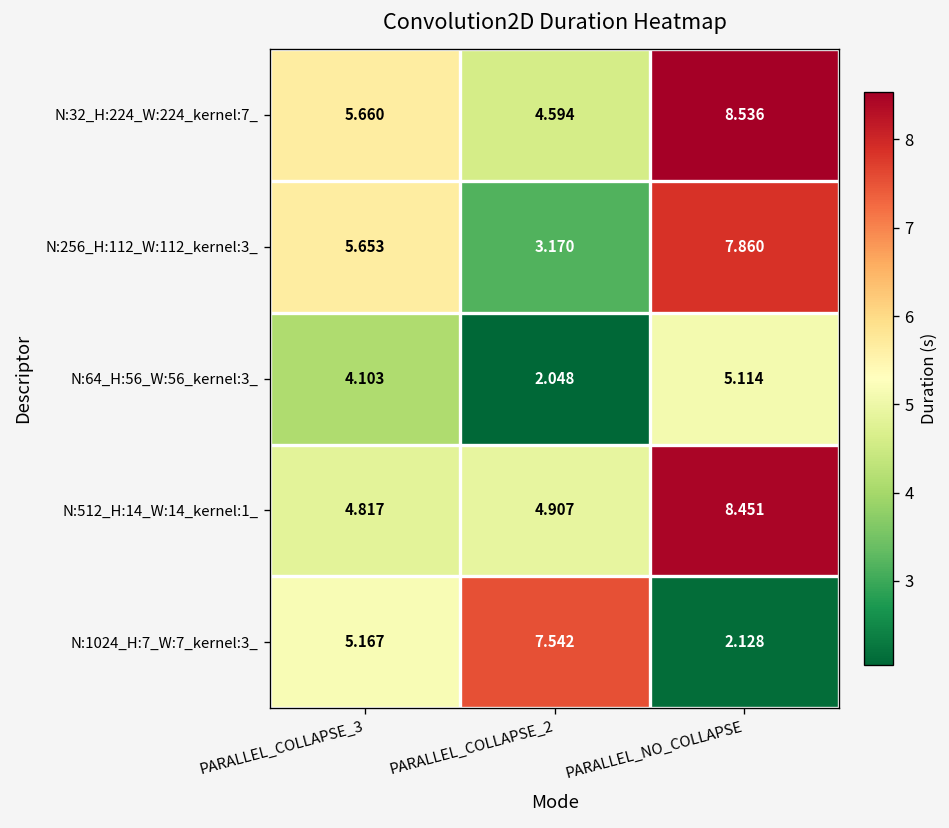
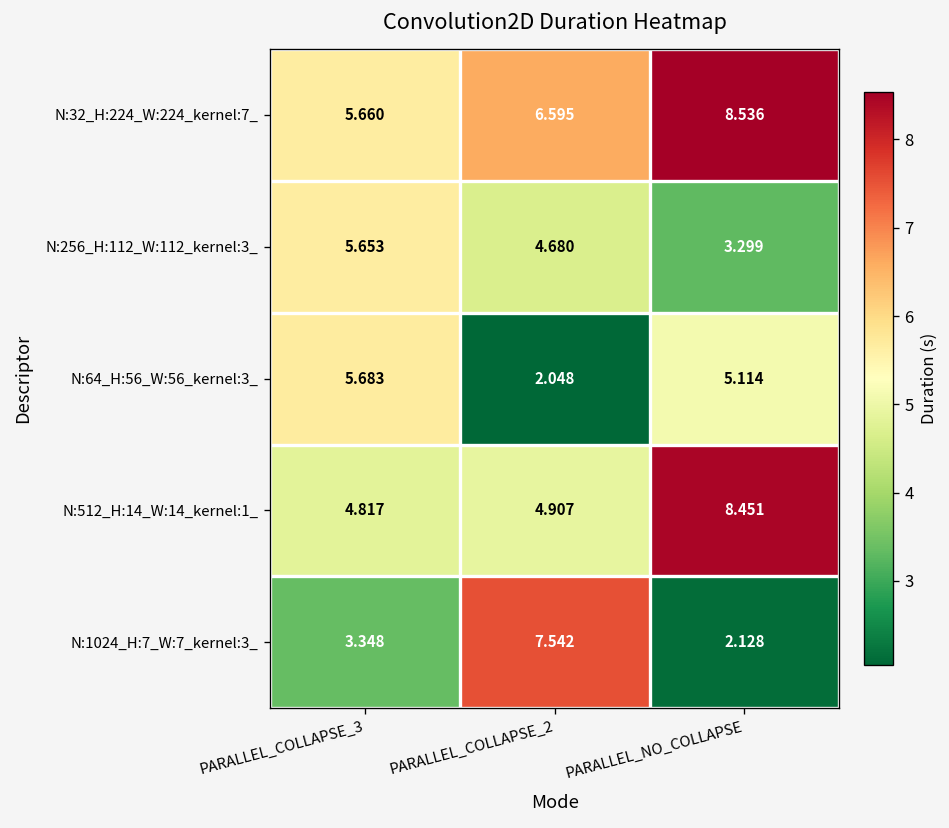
  {
    "N:32_H:224_W:224_kernel:7_": {
      "PARALLEL_COLLAPSE_3": 5.660,
-     "PARALLEL_COLLAPSE_2": 4.594,
+     "PARALLEL_COLLAPSE_2": 6.595,
      "PARALLEL_NO_COLLAPSE": 8.536
    },
    "N:256_H:112_W:112_kernel:3_": {
      "PARALLEL_COLLAPSE_3": 5.653,
-     "PARALLEL_COLLAPSE_2": 3.170,
-     "PARALLEL_NO_COLLAPSE": 7.860
+     "PARALLEL_COLLAPSE_2": 4.680,
+     "PARALLEL_NO_COLLAPSE": 3.299
    },
    "N:64_H:56_W:56_kernel:3_": {
-     "PARALLEL_COLLAPSE_3": 4.103,
+     "PARALLEL_COLLAPSE_3": 5.683,
      "PARALLEL_COLLAPSE_2": 2.048,
      "PARALLEL_NO_COLLAPSE": 5.114
    },
    "N:512_H:14_W:14_kernel:1_": {
      "PARALLEL_COLLAPSE_3": 4.817,
      "PARALLEL_COLLAPSE_2": 4.907,
      "PARALLEL_NO_COLLAPSE": 8.451
    },
    "N:1024_H:7_W:7_kernel:3_": {
-     "PARALLEL_COLLAPSE_3": 5.167,
+     "PARALLEL_COLLAPSE_3": 3.348,
      "PARALLEL_COLLAPSE_2": 7.542,
      "PARALLEL_NO_COLLAPSE": 2.128
    }
  }
